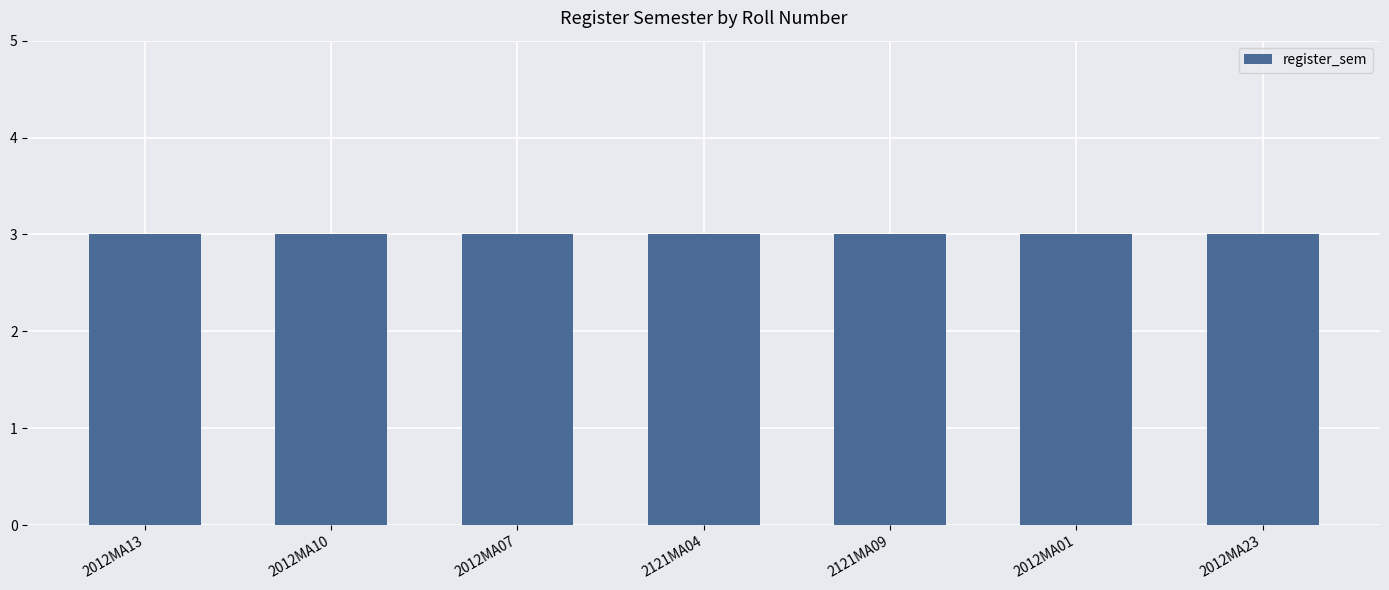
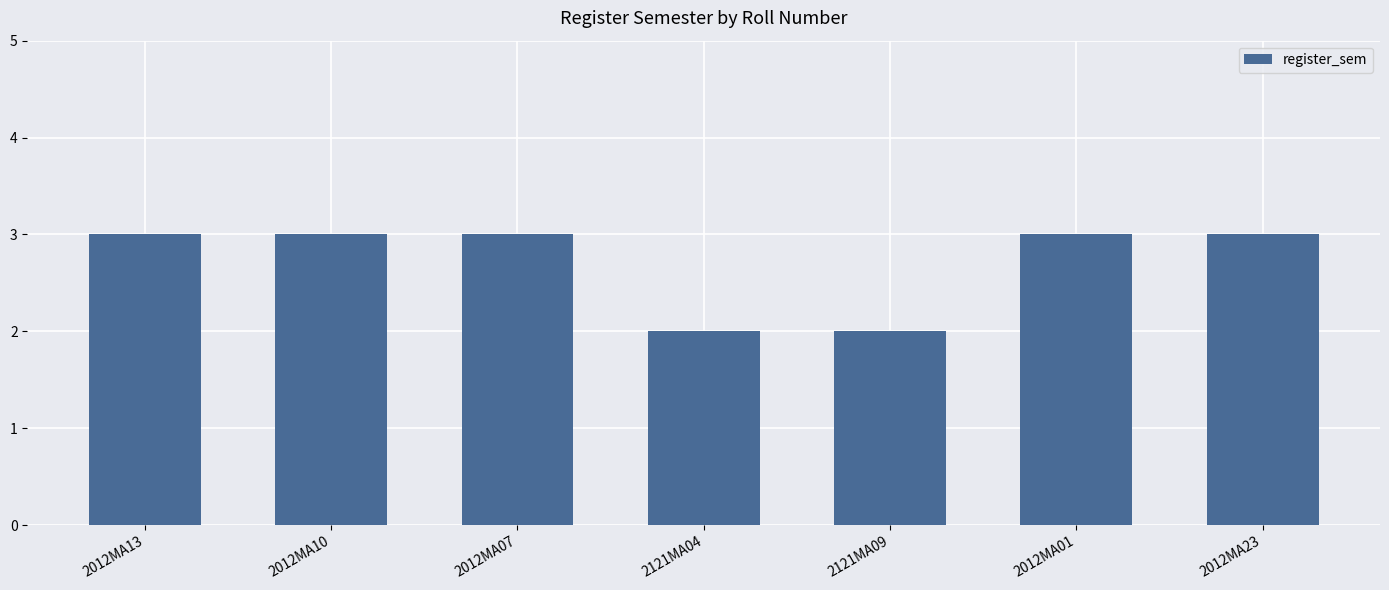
  {
    "2012MA13": 3,
    "2012MA10": 3,
    "2012MA07": 3,
-   "2121MA04": 3,
-   "2121MA09": 3,
+   "2121MA04": 2,
+   "2121MA09": 2,
    "2012MA01": 3,
    "2012MA23": 3
  }
